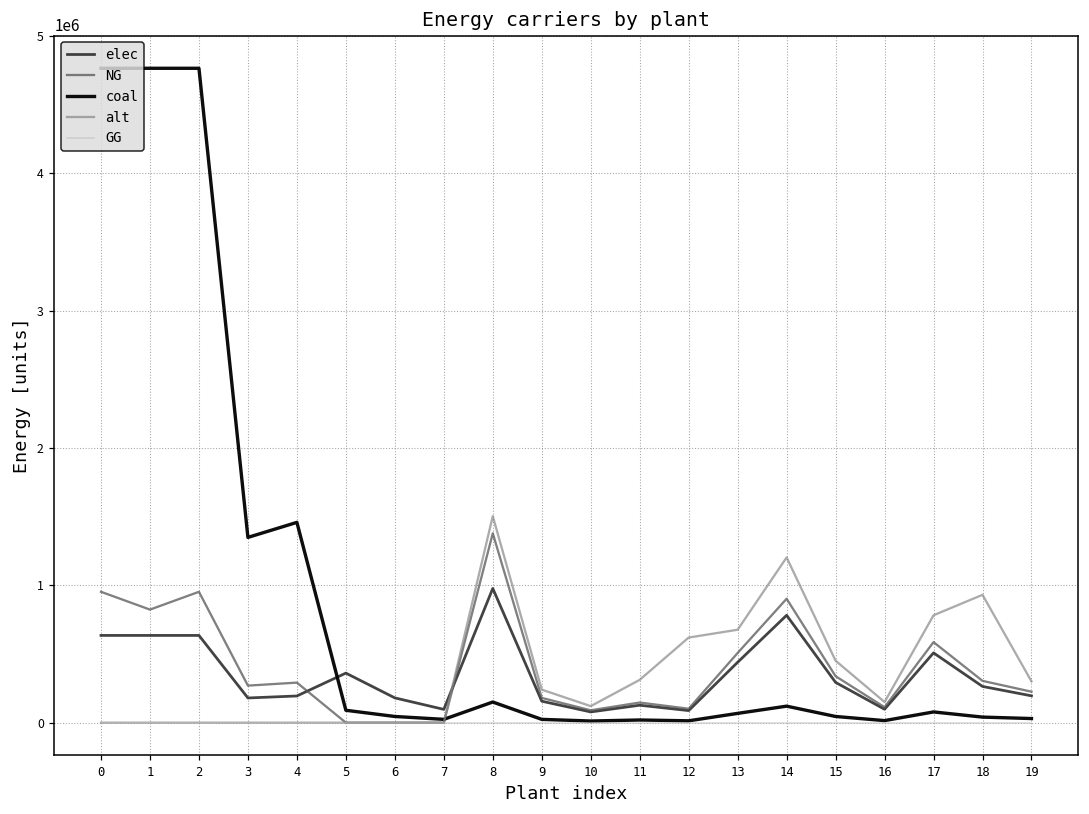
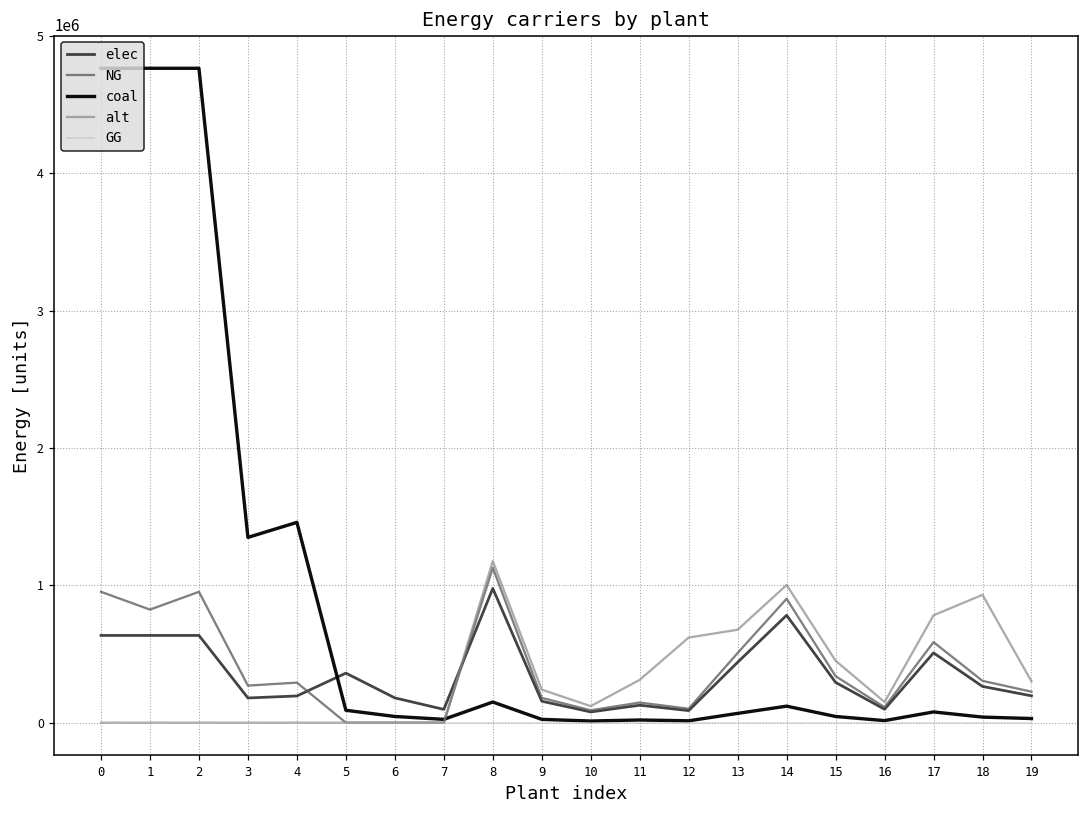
  {
    "NG": {
      "0": 950000,
      "1": 820000,
      "2": 950000,
      "3": 270000,
      "4": 290000,
-     "8": 1380000,
+     "8": 1130000,
      "9": 180000,
      "13": 510000,
      "14": 900000,
      "15": 340000,
      "17": 590000,
      "18": 300000,
      "19": 230000
    },
    "alt": {
-     "8": 1500000,
+     "8": 1180000,
      "9": 240000,
      "10": 120000,
      "11": 310000,
      "12": 620000,
      "13": 680000,
-     "14": 1200000,
+     "14": 1000000,
      "15": 450000,
      "16": 150000,
      "17": 780000,
      "18": 930000,
      "19": 300000
    },
    "GG": {
      "8": 0,
      "9": 0,
      "13": 0,
      "14": 0,
      "15": 0,
      "17": 0,
      "18": 0,
      "19": 0
    }
  }
